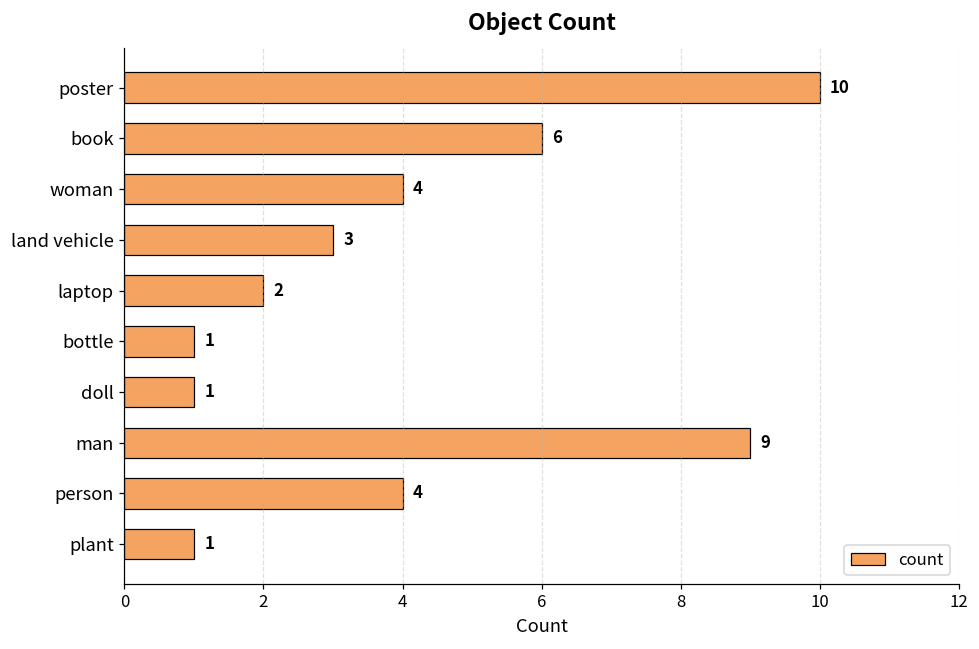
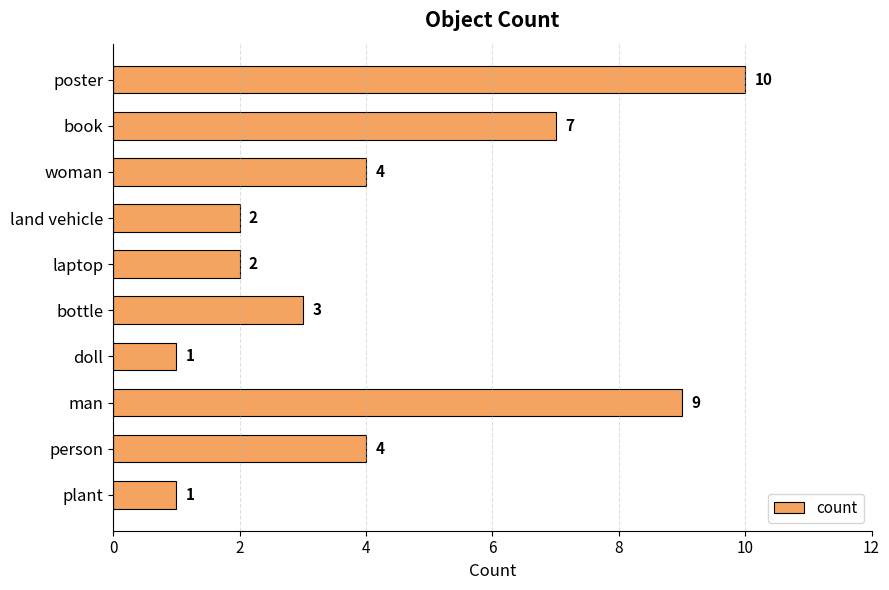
  {
    "poster": 10,
-   "book": 6,
+   "book": 7,
    "woman": 4,
-   "land vehicle": 3,
+   "land vehicle": 2,
    "laptop": 2,
-   "bottle": 1,
+   "bottle": 3,
    "doll": 1,
    "man": 9,
    "person": 4,
    "plant": 1
  }
